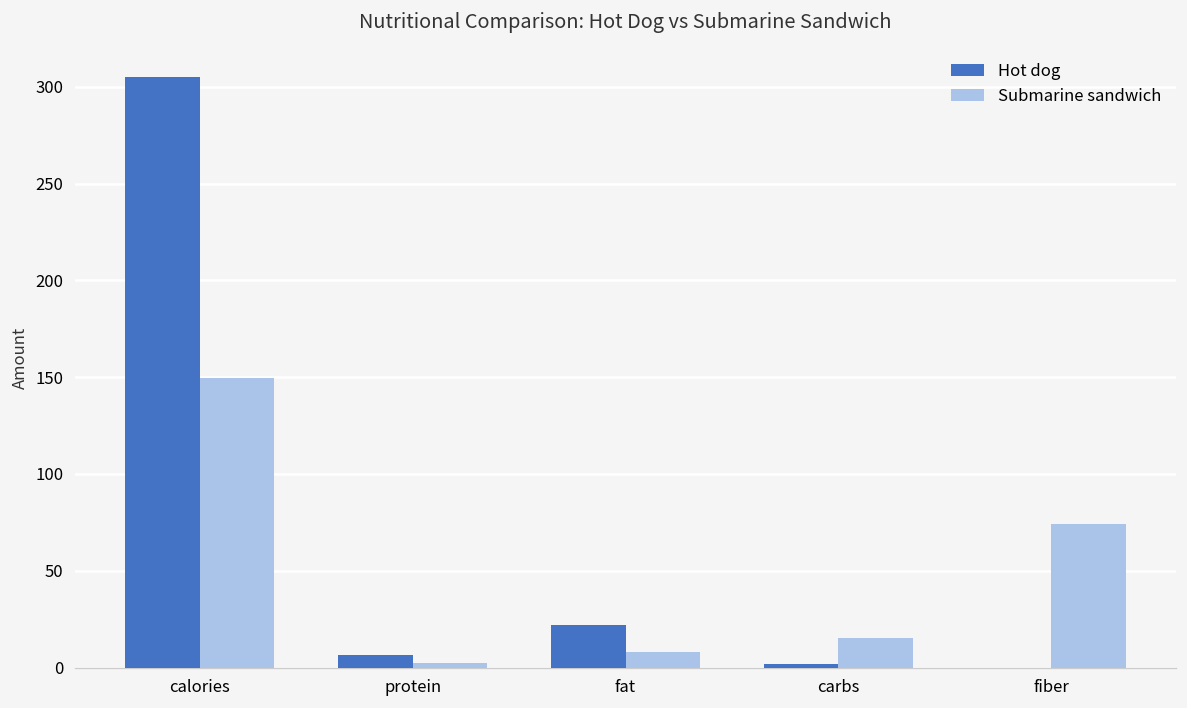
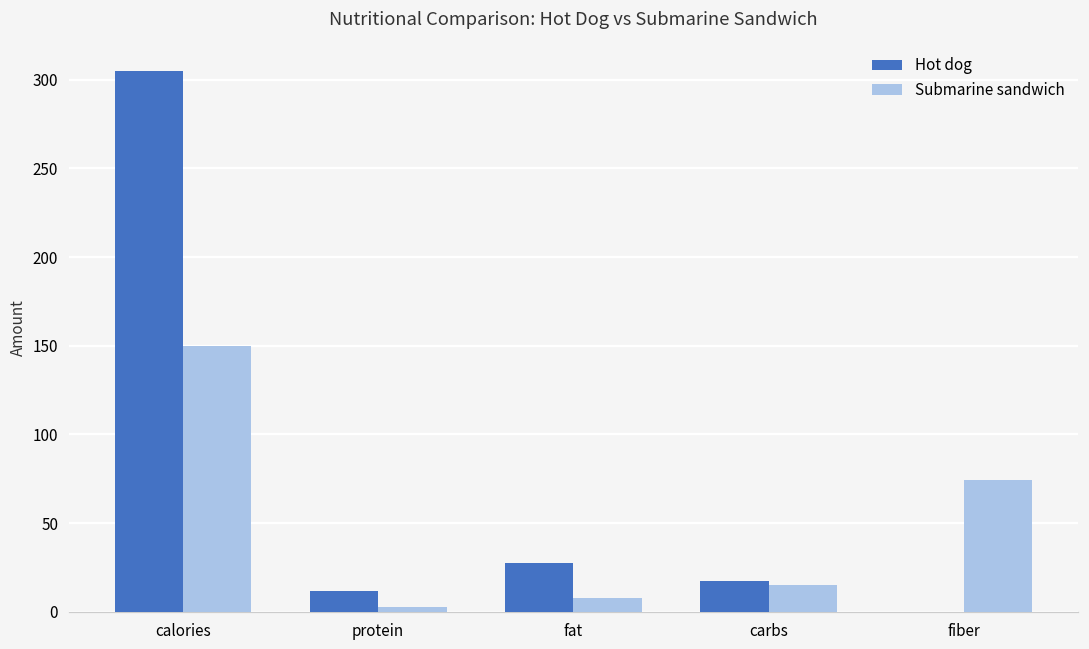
  {
    "Hot dog": {
      "calories": 305,
-     "protein": 6,
-     "fat": 22,
-     "carbs": 2,
+     "protein": 12,
+     "fat": 28,
+     "carbs": 18,
      "fiber": 0
    },
    "Submarine sandwich": {
      "calories": 150,
      "protein": 3,
      "fat": 8,
      "carbs": 15,
      "fiber": 74
    }
  }
